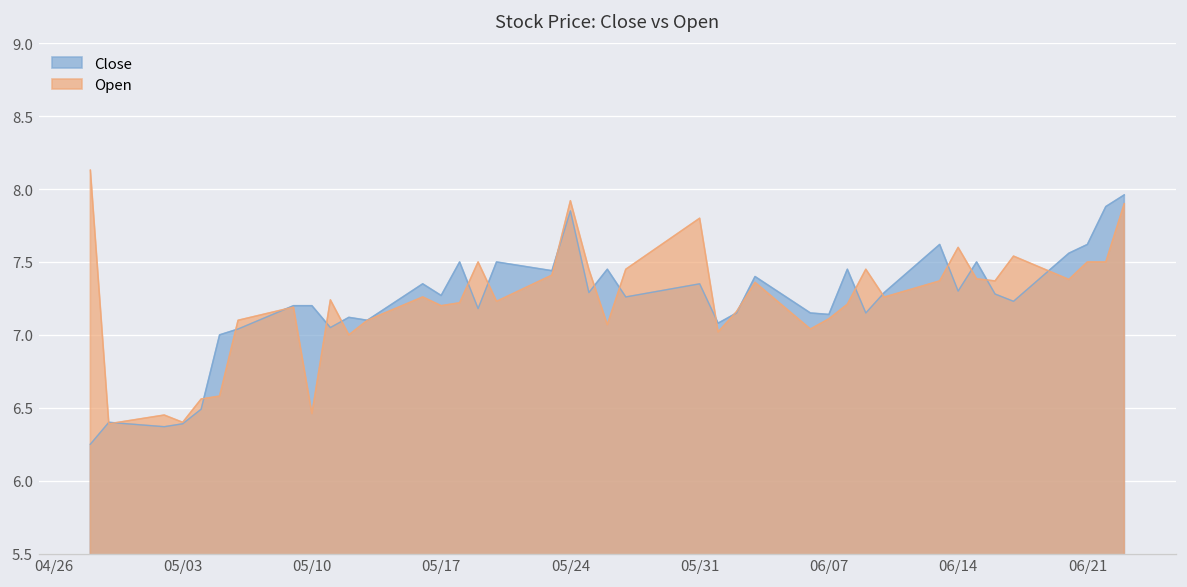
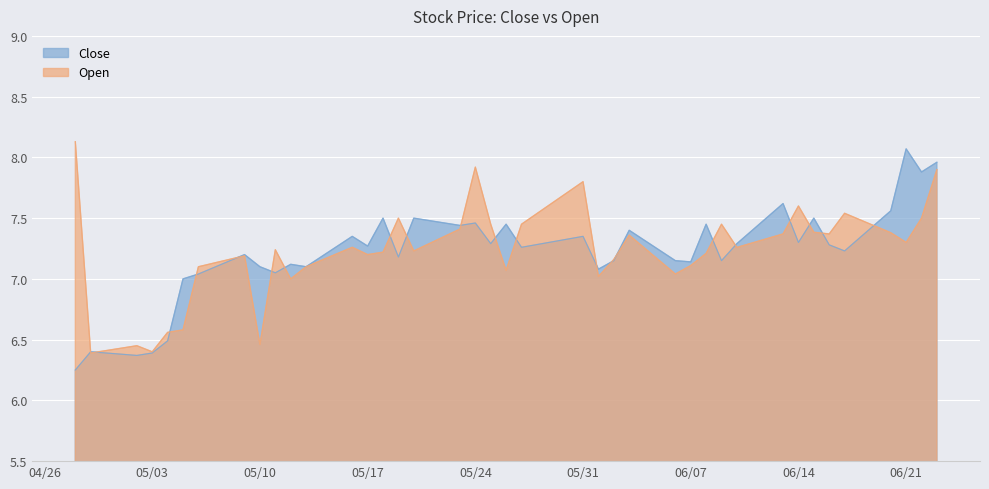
  {
    "Close": {
-     "05/10": 7.2,
+     "05/10": 7.1,
      "05/17": 7.27,
-     "05/24": 7.85,
+     "05/24": 7.46,
      "05/31": 7.35,
      "06/07": 7.14,
      "06/14": 7.30,
-     "06/21": 7.62
+     "06/21": 8.07
    },
    "Open": {
      "05/10": 6.46,
      "05/17": 7.2,
      "05/24": 7.9,
      "05/31": 7.8,
      "06/07": 7.1,
      "06/14": 7.6,
-     "06/21": 7.5
+     "06/21": 7.3
    }
  }
